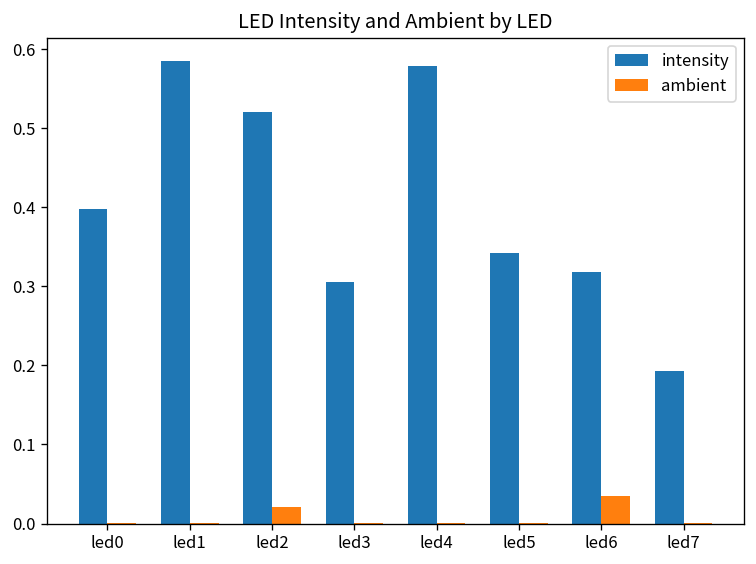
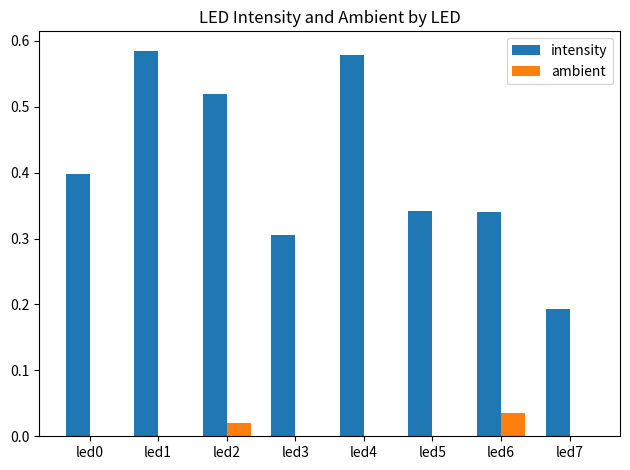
  {
    "intensity": {
      "led0": 0.40,
      "led1": 0.59,
      "led2": 0.52,
      "led3": 0.31,
      "led4": 0.58,
      "led5": 0.34,
-     "led6": 0.32,
+     "led6": 0.34,
      "led7": 0.19
    },
    "ambient": {
      "led2": 0.02,
      "led6": 0.03
    }
  }
